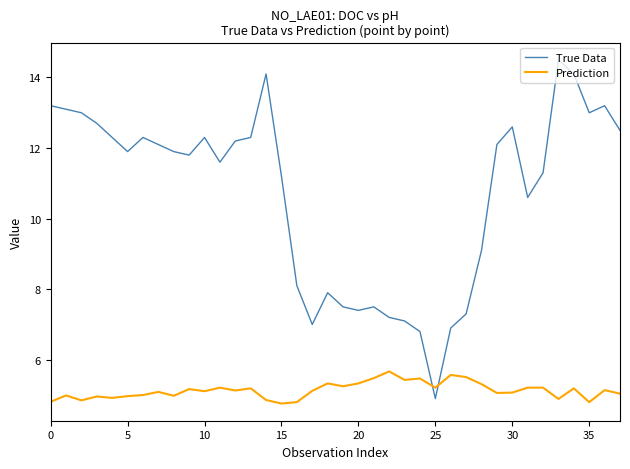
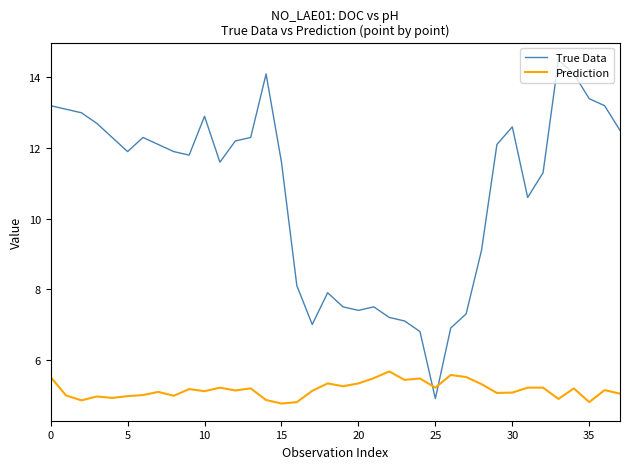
  {
    "True Data": {
      "0": 13.2,
      "5": 11.9,
-     "10": 12.3,
-     "15": 11.2,
+     "10": 12.9,
+     "15": 11.6,
      "20": 7.4,
      "25": 4.9,
      "30": 12.6,
-     "35": 13.0
+     "35": 13.4
    },
    "Prediction": {
-     "0": 4.8,
+     "0": 5.5,
      "5": 5.0,
      "10": 5.1,
      "15": 4.8,
      "20": 5.3,
      "25": 5.2,
      "30": 5.1,
      "35": 4.8
    }
  }
